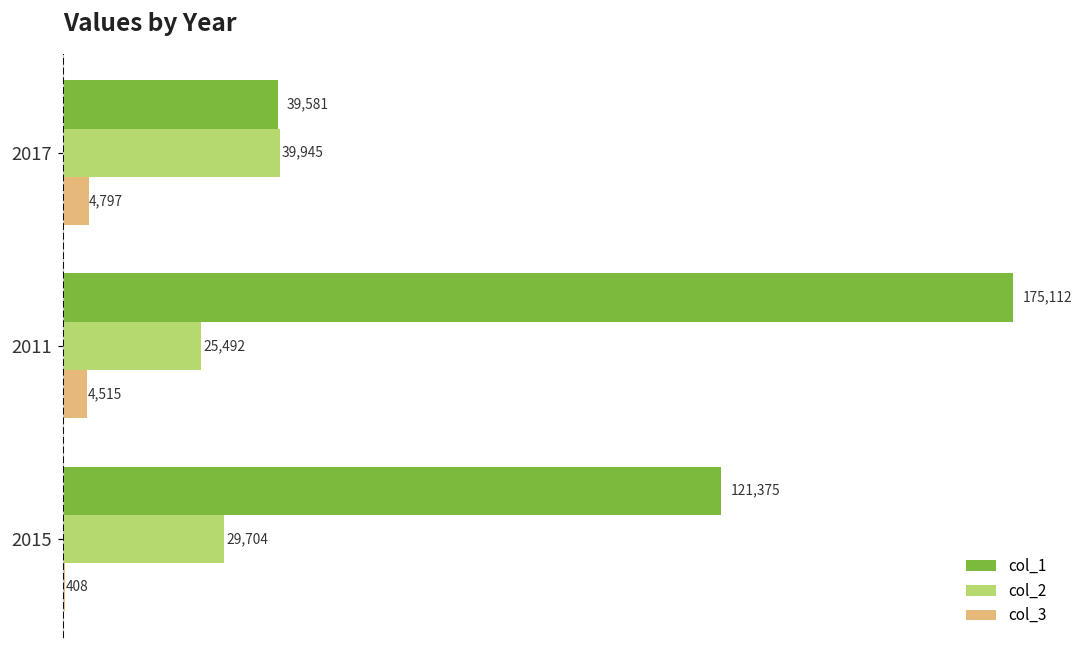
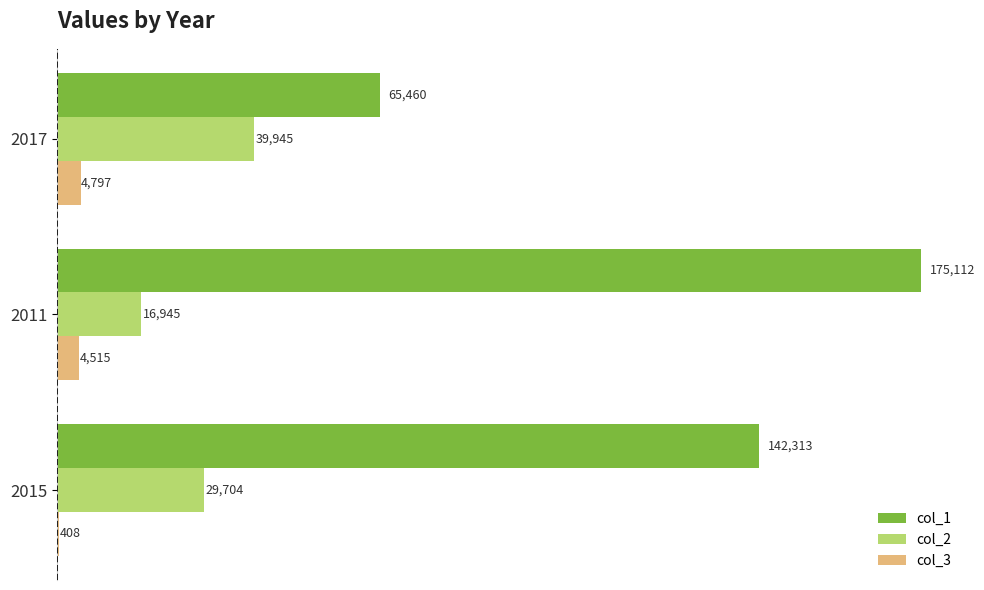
  {
    "col_1": {
-     "2017": "39,581",
+     "2017": "65,460",
      "2011": "175,112",
-     "2015": "121,375"
+     "2015": "142,313"
    },
    "col_2": {
      "2017": "39,945",
-     "2011": "25,492",
+     "2011": "16,945",
      "2015": "29,704"
    },
    "col_3": {
      "2017": "4,797",
      "2011": "4,515",
      "2015": "408"
    }
  }
